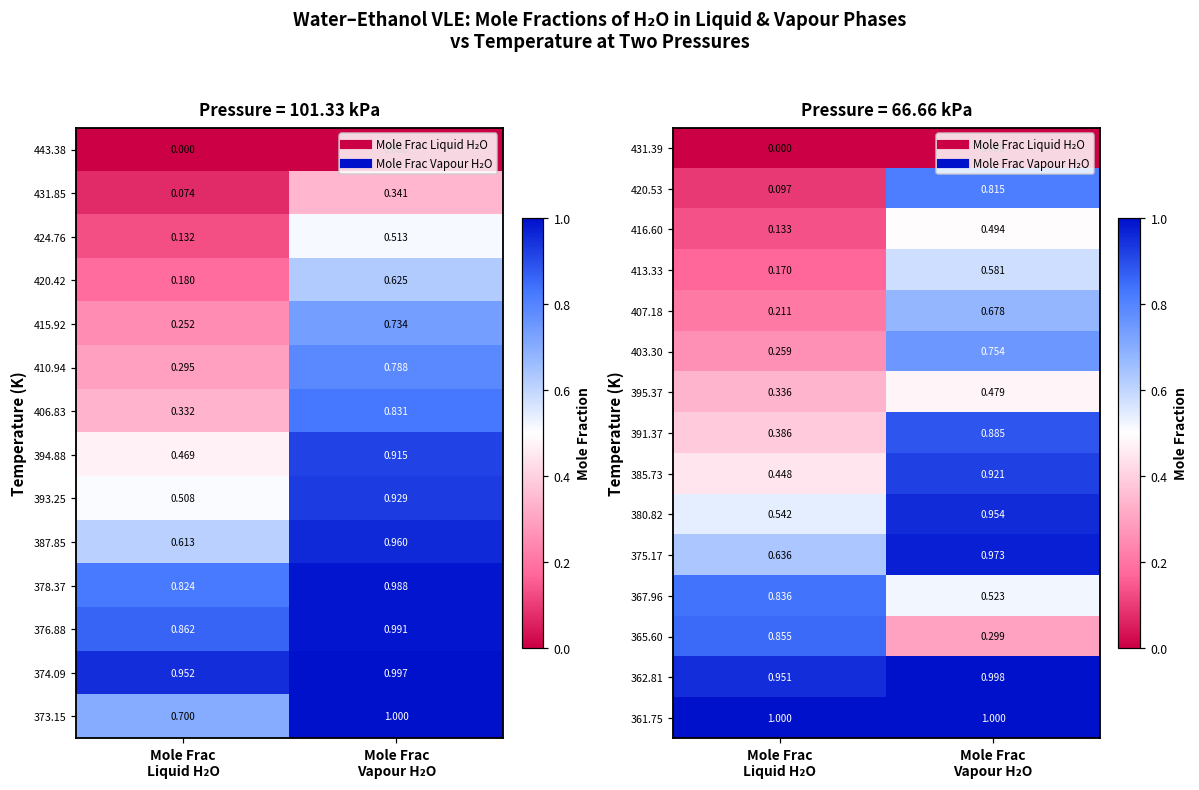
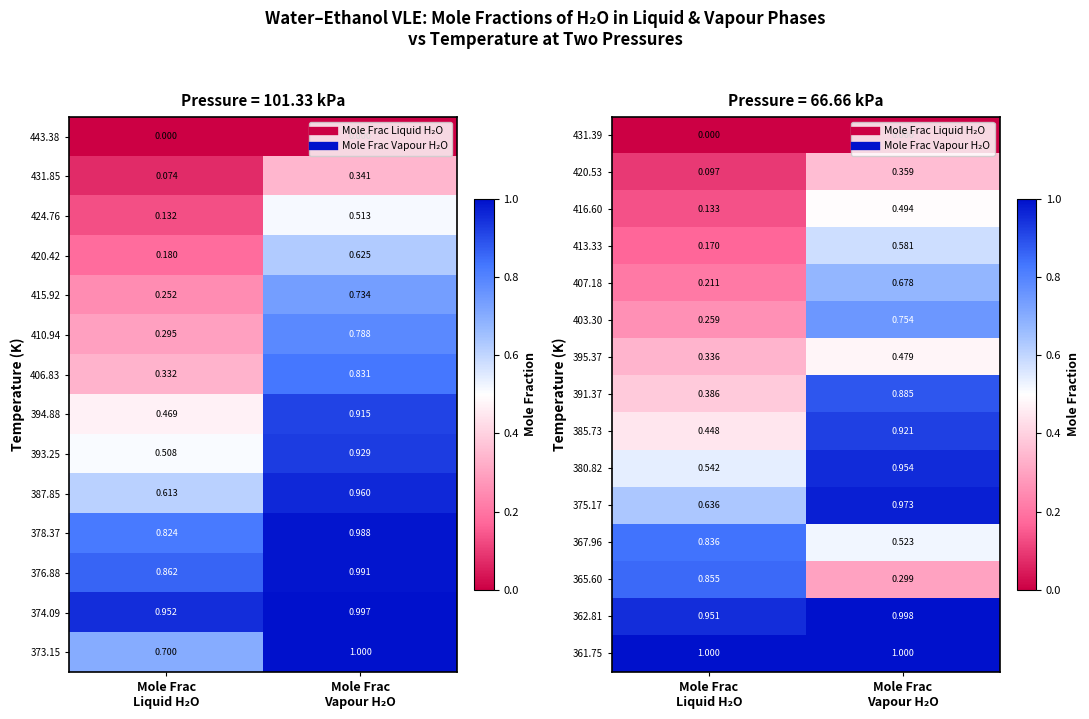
  {
    "Pressure = 101.33 kPa": {
      "443.38": {
        "Mole Frac Liquid H₂O": 0.000
      },
      "431.85": {
        "Mole Frac Liquid H₂O": 0.074,
        "Mole Frac Vapour H₂O": 0.341
      },
      "424.76": {
        "Mole Frac Liquid H₂O": 0.132,
        "Mole Frac Vapour H₂O": 0.513
      },
      "420.42": {
        "Mole Frac Liquid H₂O": 0.180,
        "Mole Frac Vapour H₂O": 0.625
      },
      "415.92": {
        "Mole Frac Liquid H₂O": 0.252,
        "Mole Frac Vapour H₂O": 0.734
      },
      "410.94": {
        "Mole Frac Liquid H₂O": 0.295,
        "Mole Frac Vapour H₂O": 0.788
      },
      "406.83": {
        "Mole Frac Liquid H₂O": 0.332,
        "Mole Frac Vapour H₂O": 0.831
      },
      "394.88": {
        "Mole Frac Liquid H₂O": 0.469,
        "Mole Frac Vapour H₂O": 0.915
      },
      "393.25": {
        "Mole Frac Liquid H₂O": 0.508,
        "Mole Frac Vapour H₂O": 0.929
      },
      "387.85": {
        "Mole Frac Liquid H₂O": 0.613,
        "Mole Frac Vapour H₂O": 0.960
      },
      "378.37": {
        "Mole Frac Liquid H₂O": 0.824,
        "Mole Frac Vapour H₂O": 0.988
      },
      "376.88": {
        "Mole Frac Liquid H₂O": 0.862,
        "Mole Frac Vapour H₂O": 0.991
      },
      "374.09": {
        "Mole Frac Liquid H₂O": 0.952,
        "Mole Frac Vapour H₂O": 0.997
      },
      "373.15": {
        "Mole Frac Liquid H₂O": 0.700,
        "Mole Frac Vapour H₂O": 1.000
      }
    },
    "Pressure = 66.66 kPa": {
      "431.39": {
        "Mole Frac Liquid H₂O": 0.000
      },
      "420.53": {
        "Mole Frac Liquid H₂O": 0.097,
-       "Mole Frac Vapour H₂O": 0.815
+       "Mole Frac Vapour H₂O": 0.359
      },
      "416.60": {
        "Mole Frac Liquid H₂O": 0.133,
        "Mole Frac Vapour H₂O": 0.494
      },
      "413.33": {
        "Mole Frac Liquid H₂O": 0.170,
        "Mole Frac Vapour H₂O": 0.581
      },
      "407.18": {
        "Mole Frac Liquid H₂O": 0.211,
        "Mole Frac Vapour H₂O": 0.678
      },
      "403.30": {
        "Mole Frac Liquid H₂O": 0.259,
        "Mole Frac Vapour H₂O": 0.754
      },
      "395.37": {
        "Mole Frac Liquid H₂O": 0.336,
        "Mole Frac Vapour H₂O": 0.479
      },
      "391.37": {
        "Mole Frac Liquid H₂O": 0.386,
        "Mole Frac Vapour H₂O": 0.885
      },
      "385.73": {
        "Mole Frac Liquid H₂O": 0.448,
        "Mole Frac Vapour H₂O": 0.921
      },
      "380.82": {
        "Mole Frac Liquid H₂O": 0.542,
        "Mole Frac Vapour H₂O": 0.954
      },
      "375.17": {
        "Mole Frac Liquid H₂O": 0.636,
        "Mole Frac Vapour H₂O": 0.973
      },
      "367.96": {
        "Mole Frac Liquid H₂O": 0.836,
        "Mole Frac Vapour H₂O": 0.523
      },
      "365.60": {
        "Mole Frac Liquid H₂O": 0.855,
        "Mole Frac Vapour H₂O": 0.299
      },
      "362.81": {
        "Mole Frac Liquid H₂O": 0.951,
        "Mole Frac Vapour H₂O": 0.998
      },
      "361.75": {
        "Mole Frac Liquid H₂O": 1.000,
        "Mole Frac Vapour H₂O": 1.000
      }
    }
  }
